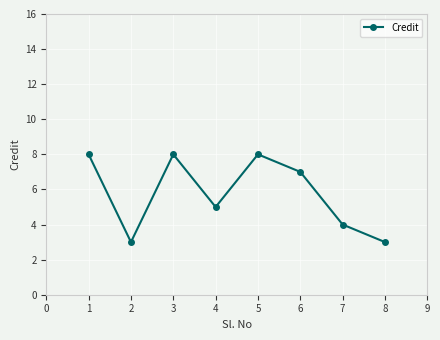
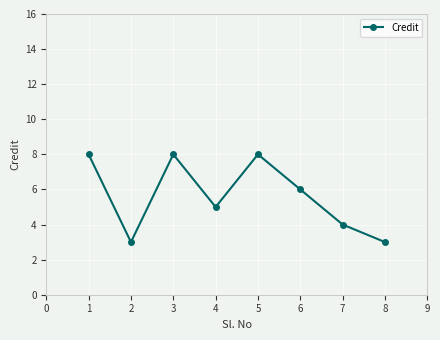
  {
    "1": 8,
    "2": 3,
    "3": 8,
    "4": 5,
    "5": 8,
-   "6": 7,
+   "6": 6,
    "7": 4,
    "8": 3
  }
